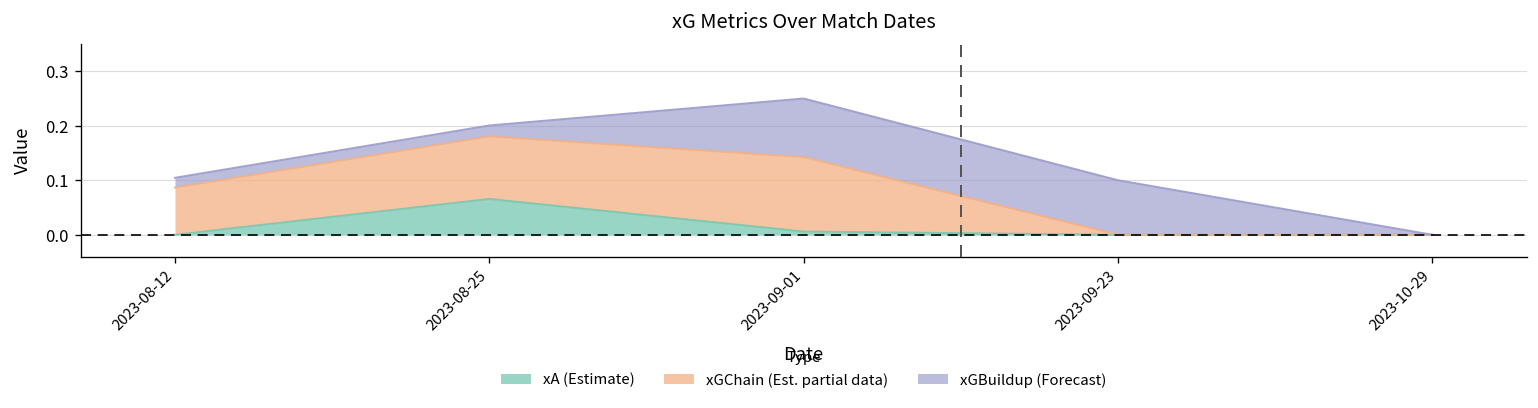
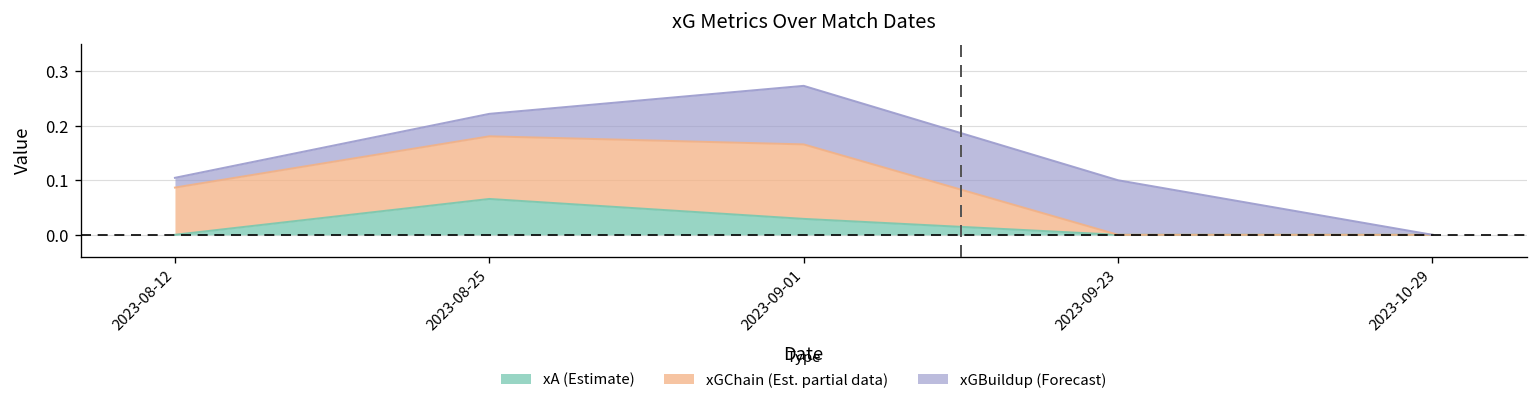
  {
    "xA (Estimate)": {
      "2023-08-12": 0.00,
      "2023-08-25": 0.07,
-     "2023-09-01": 0.01
+     "2023-09-01": 0.03
    },
    "xGBuildup (Forecast)": {
      "2023-08-12": 0.02,
-     "2023-08-25": 0.02,
+     "2023-08-25": 0.04,
      "2023-09-01": 0.11,
      "2023-09-23": 0.10
    }
  }
